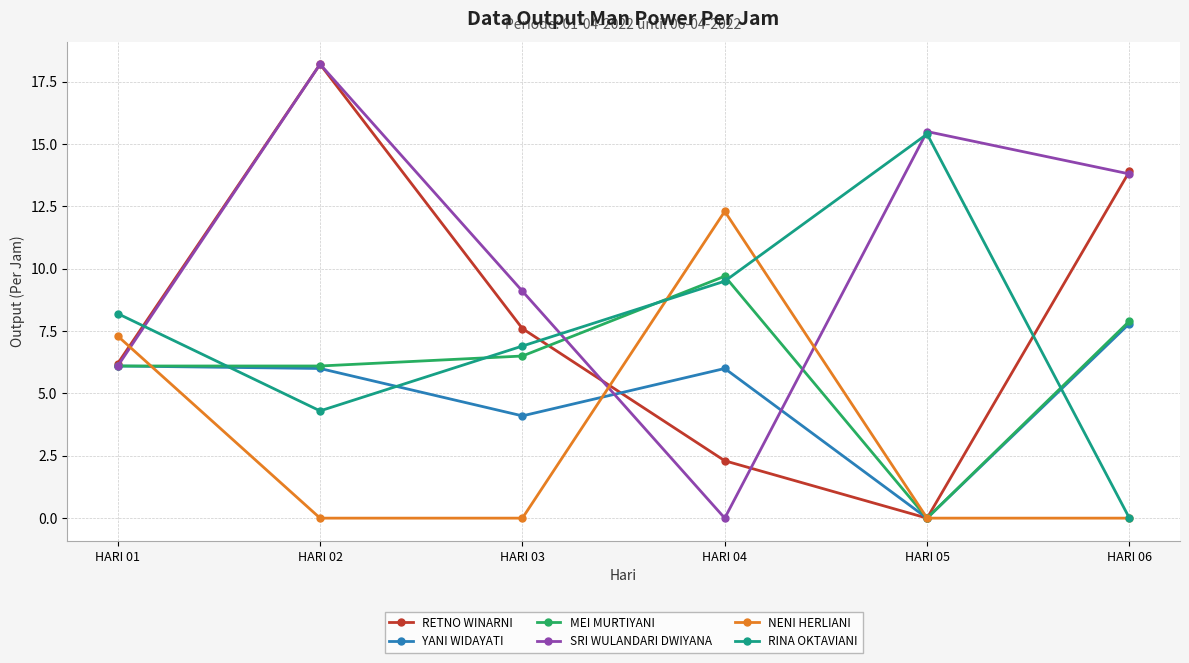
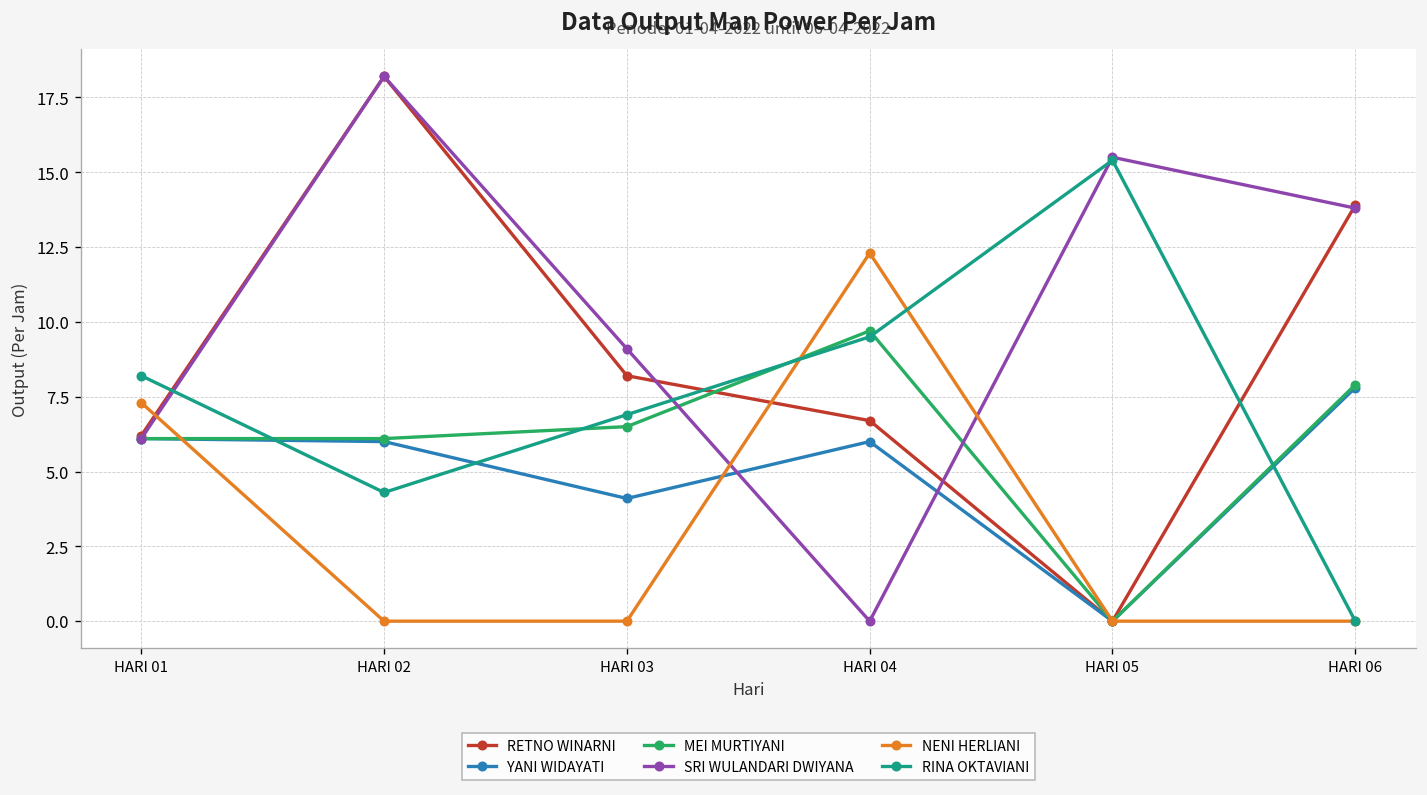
  {
    "RETNO WINARNI": {
-     "HARI 03": 7.6,
-     "HARI 04": 2.3
+     "HARI 03": 8.2,
+     "HARI 04": 6.7
    },
    "YANI WIDAYATI": {
      "HARI 03": 4.1,
      "HARI 04": 6.0
    },
    "SRI WULANDARI DWIYANA": {
      "HARI 03": 9.1,
      "HARI 04": 0.0
    },
    "NENI HERLIANI": {
      "HARI 01": 7.3,
      "HARI 02": 0.0,
      "HARI 03": 0.0,
      "HARI 04": 12.3
    }
  }
